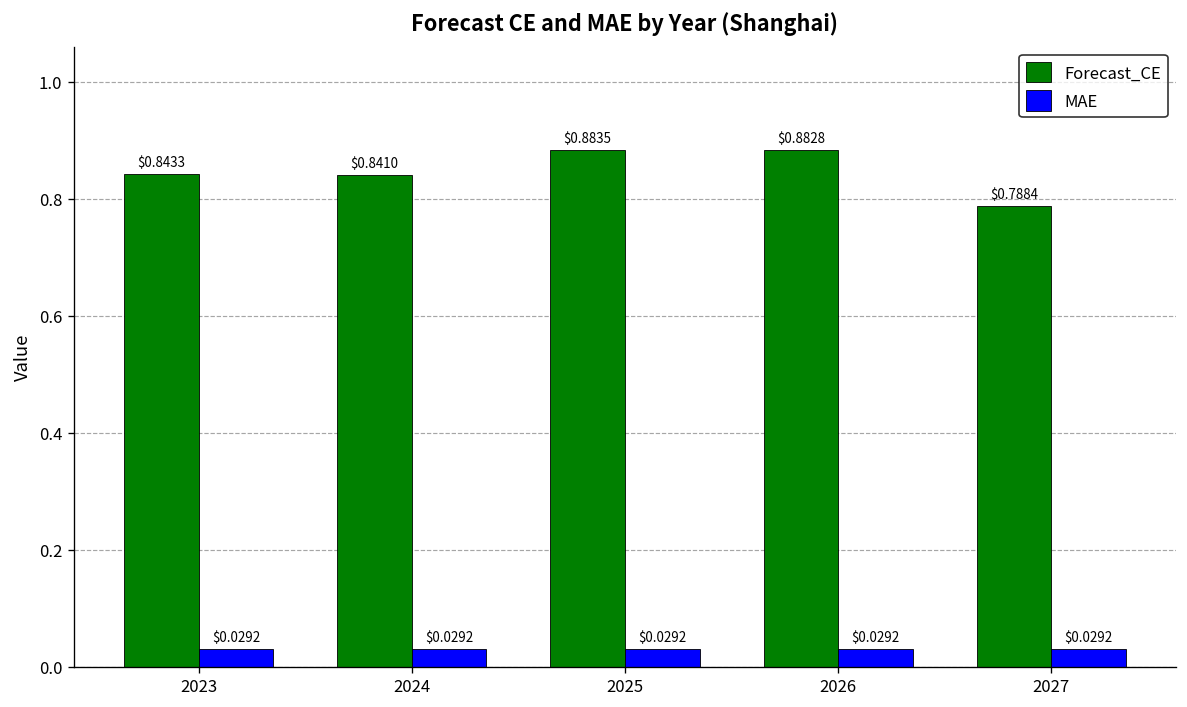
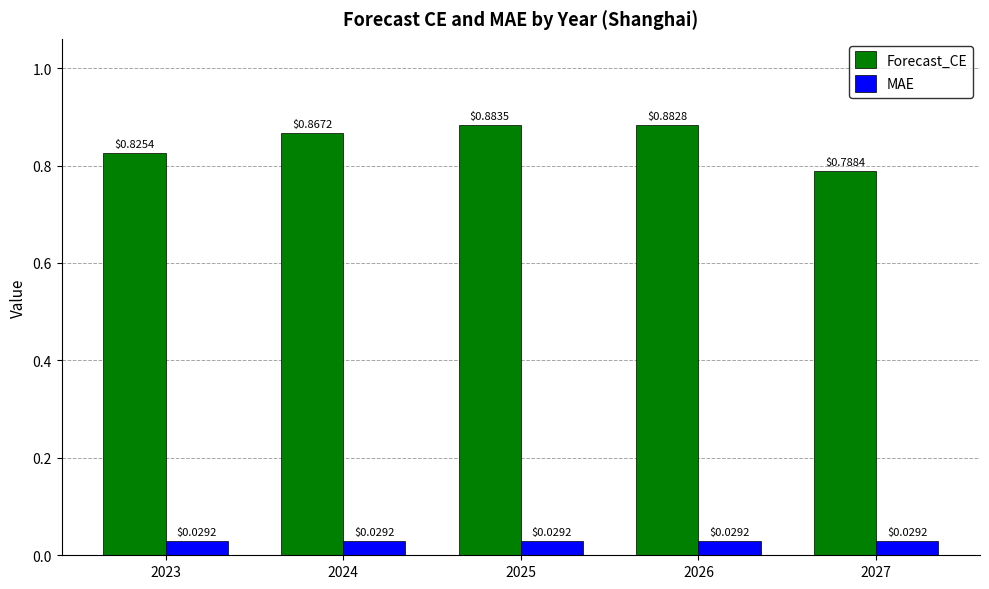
  {
    "Forecast_CE": {
-     "2023": "$0.8433",
-     "2024": "$0.8410",
+     "2023": "$0.8254",
+     "2024": "$0.8672",
      "2025": "$0.8835",
      "2026": "$0.8828",
      "2027": "$0.7884"
    },
    "MAE": {
      "2023": "$0.0292",
      "2024": "$0.0292",
      "2025": "$0.0292",
      "2026": "$0.0292",
      "2027": "$0.0292"
    }
  }
